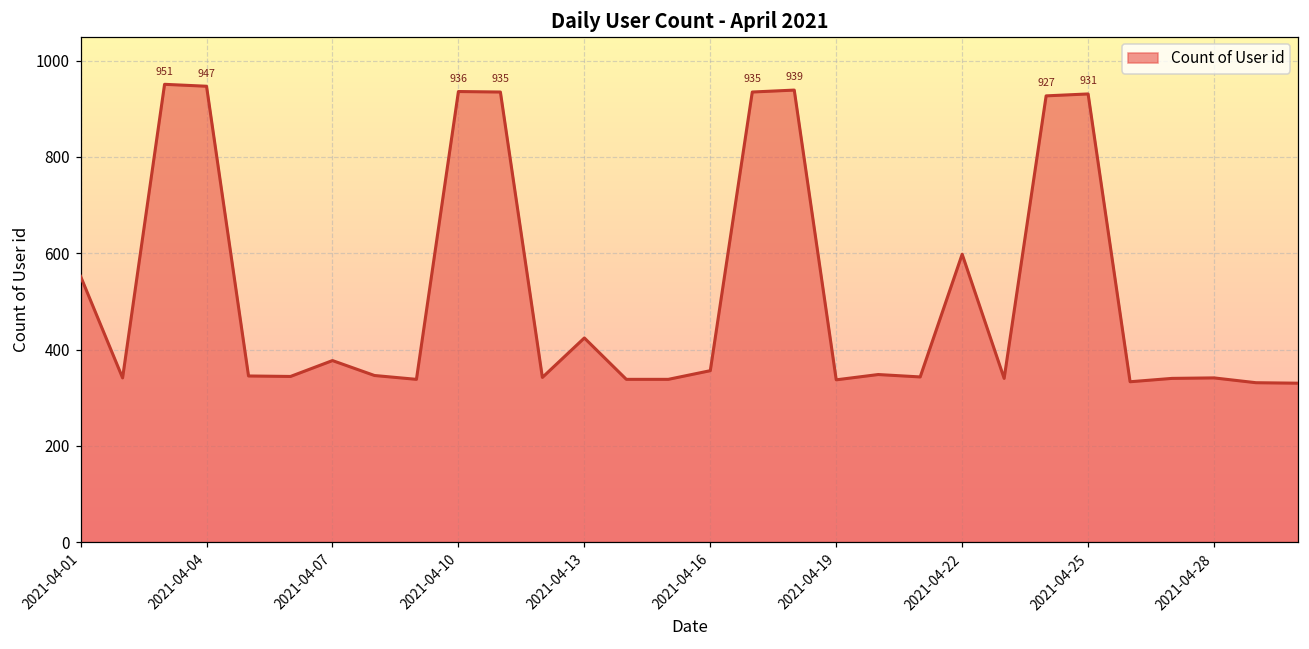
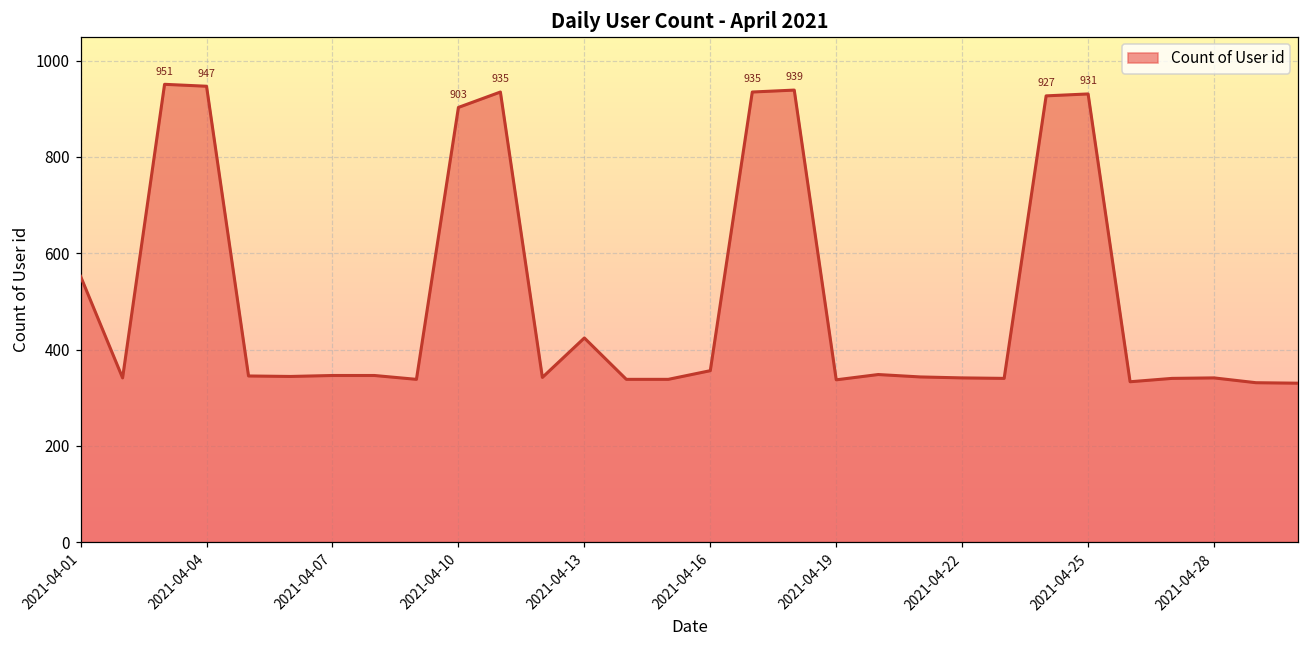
  {
    "2021-04-04": 947,
-   "2021-04-07": 380,
-   "2021-04-10": 936,
-   "2021-04-22": 600,
+   "2021-04-07": 350,
+   "2021-04-10": 903,
+   "2021-04-22": 340,
    "2021-04-25": 931
  }
